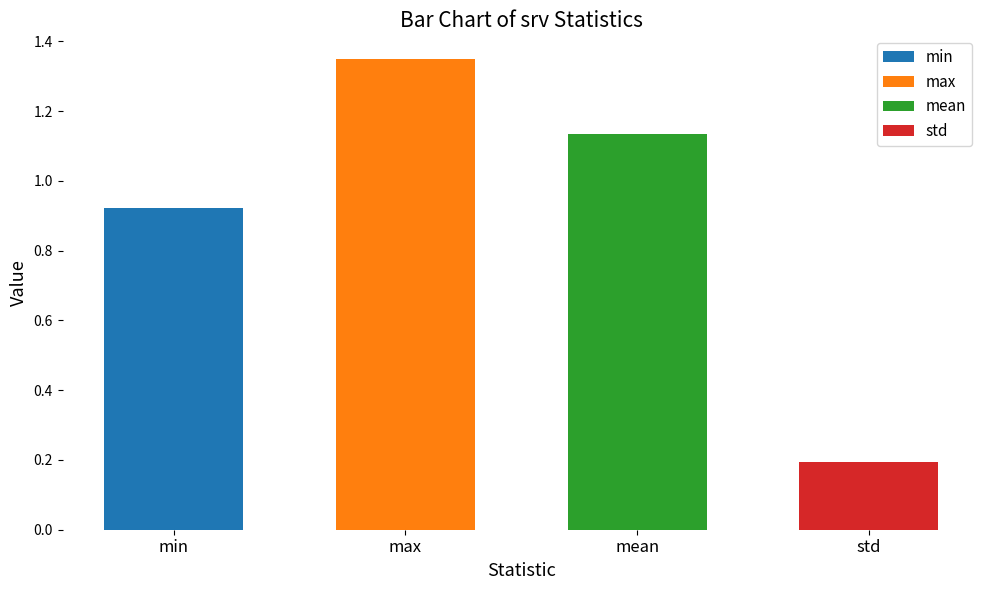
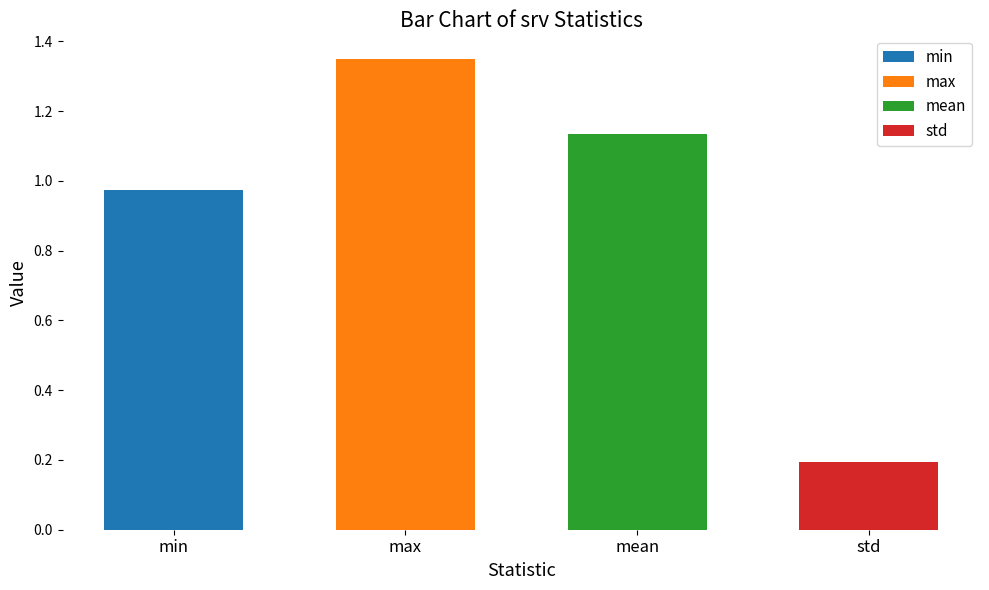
  {
-   "min": 0.92,
+   "min": 0.98,
    "max": 1.35,
    "mean": 1.13,
    "std": 0.19
  }
